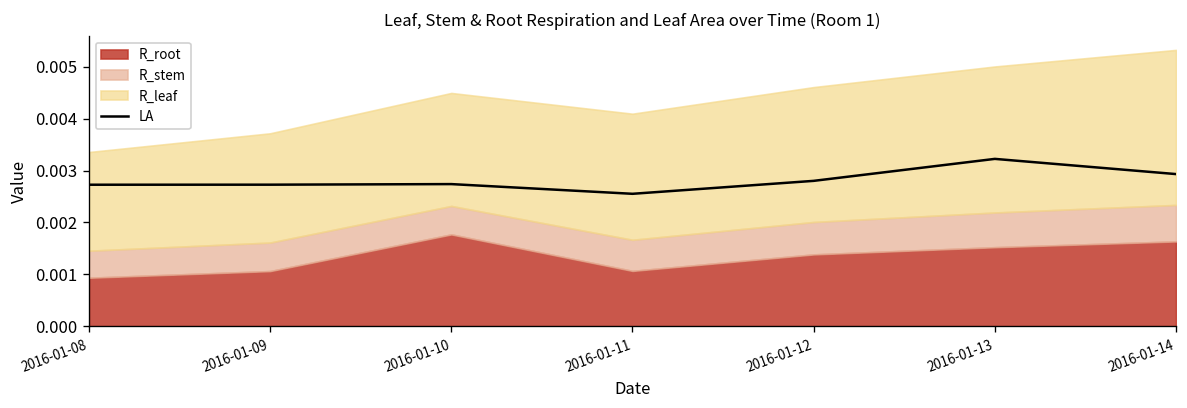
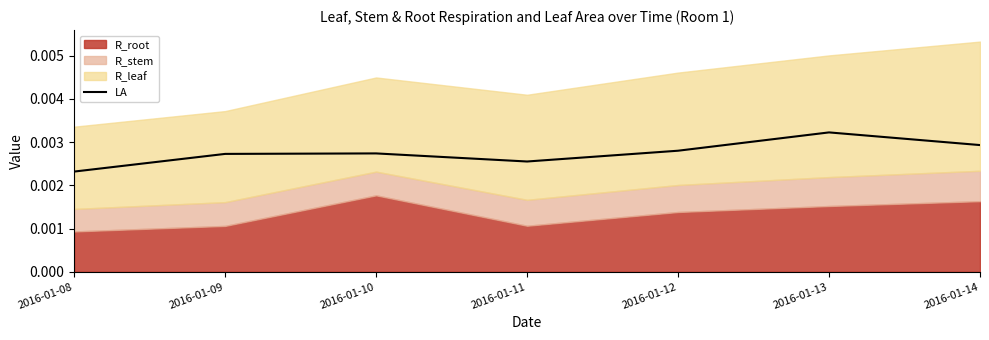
  {
    "LA": {
-     "2016-01-08": 0.0027,
+     "2016-01-08": 0.0023,
      "2016-01-09": 0.0027,
      "2016-01-10": 0.0027,
      "2016-01-11": 0.0026,
      "2016-01-12": 0.0028,
      "2016-01-13": 0.0032,
      "2016-01-14": 0.0029
    },
    "R_root": {
      "2016-01-08": 0.0009,
      "2016-01-09": 0.0011,
      "2016-01-10": 0.0018,
      "2016-01-11": 0.0011,
      "2016-01-12": 0.0014,
      "2016-01-13": 0.0015,
      "2016-01-14": 0.0016
    }
  }
